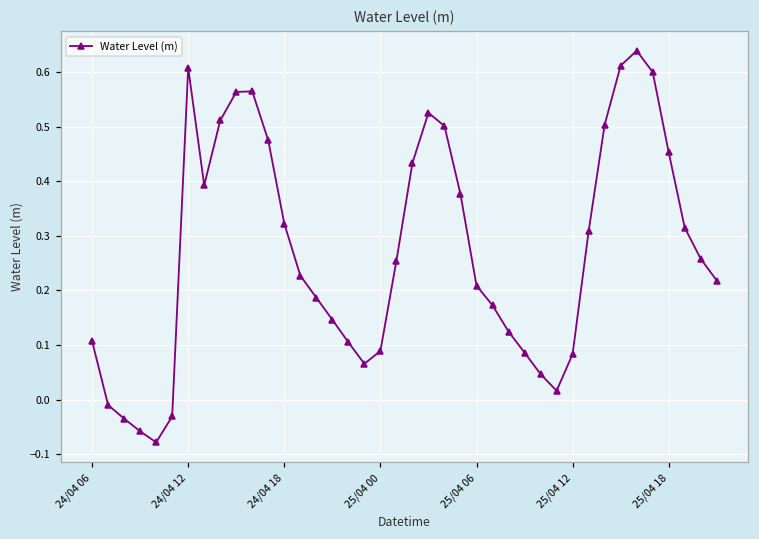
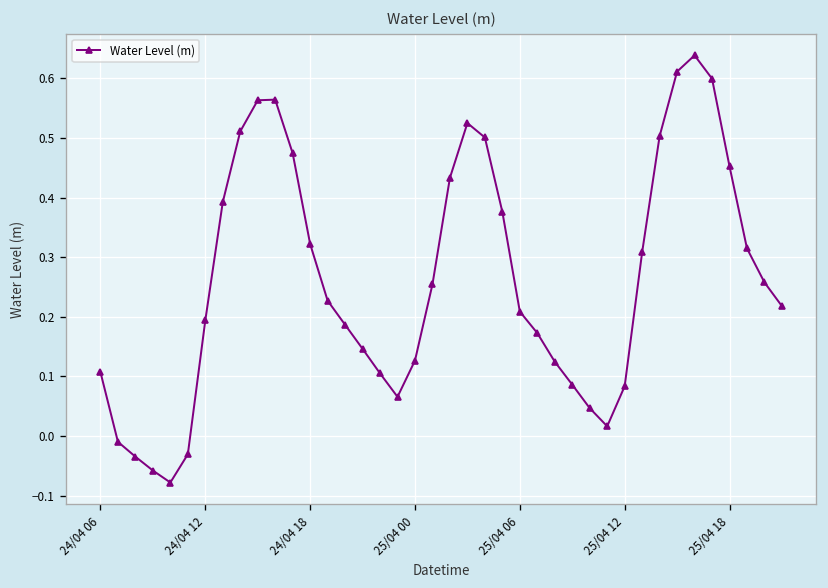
  {
    "24/04 06": 0.11,
-   "24/04 12": 0.61,
+   "24/04 12": 0.19,
    "24/04 18": 0.32,
-   "25/04 00": 0.09,
+   "25/04 00": 0.13,
    "25/04 06": 0.21,
    "25/04 12": 0.08,
    "25/04 18": 0.45
  }
